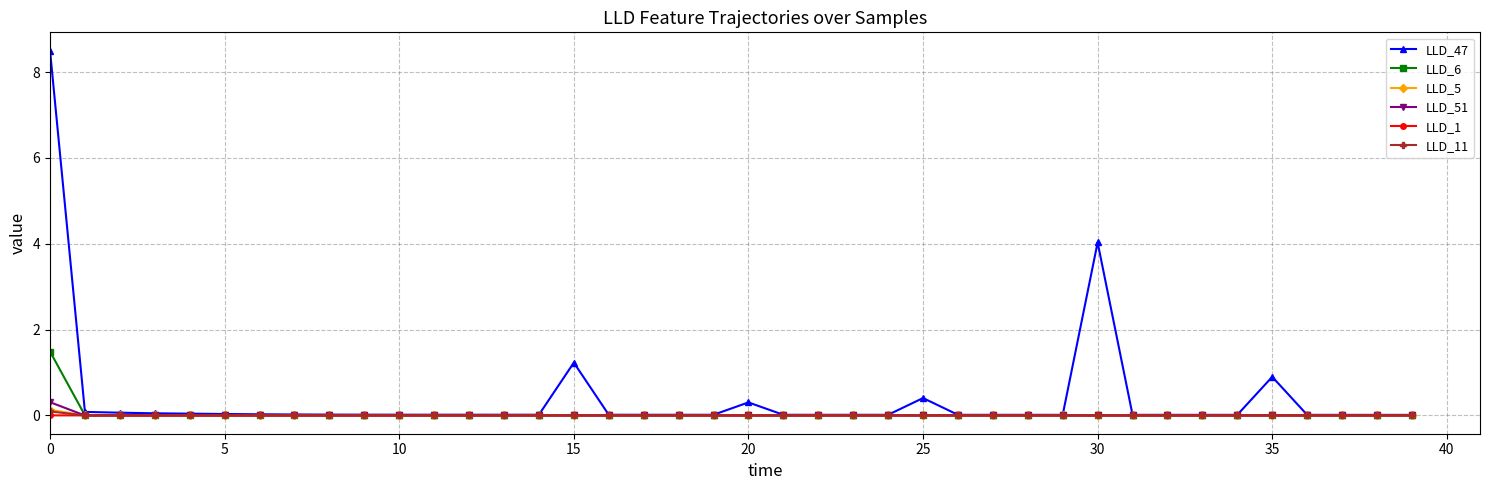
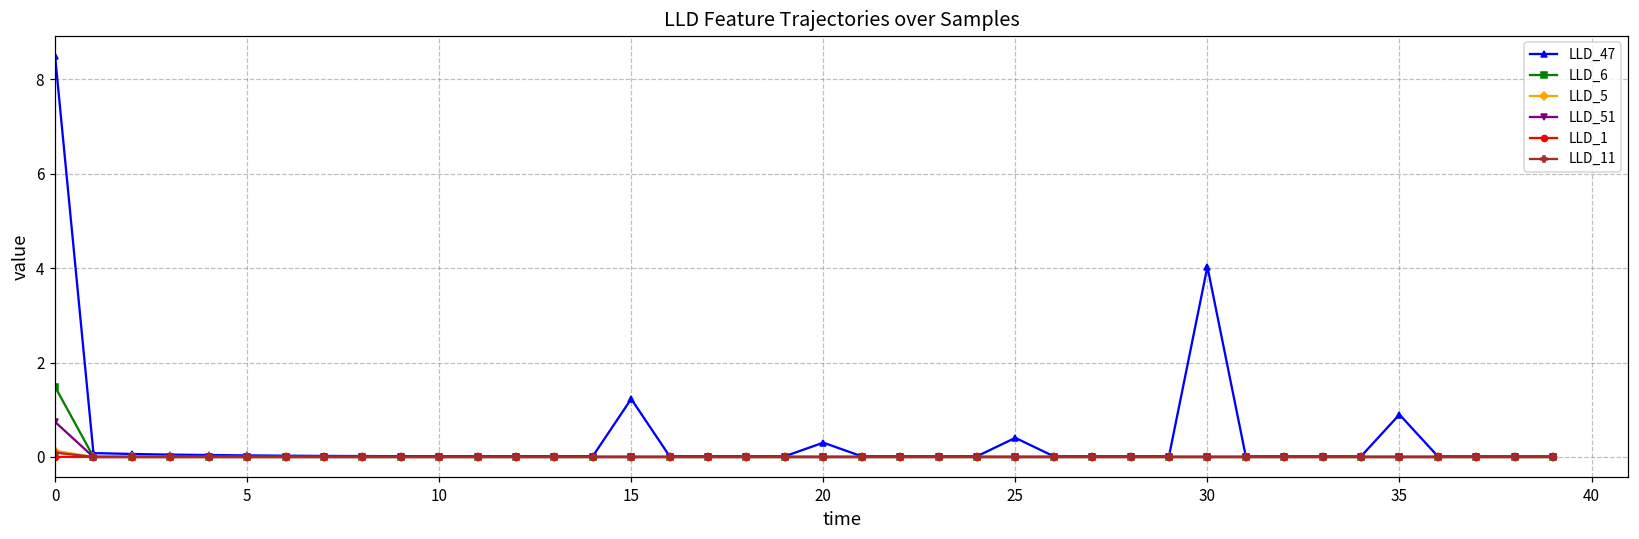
  {
    "LLD_47": {
      "0": 8.5,
      "15": 1.2,
      "20": 0.3,
      "25": 0.4,
      "30": 4.0,
      "35": 0.9
    },
    "LLD_6": {
      "0": 1.5
    },
    "LLD_51": {
-     "0": 0.3
+     "0": 0.7
    },
    "LLD_1": {
      "0": 0.0
    }
  }
